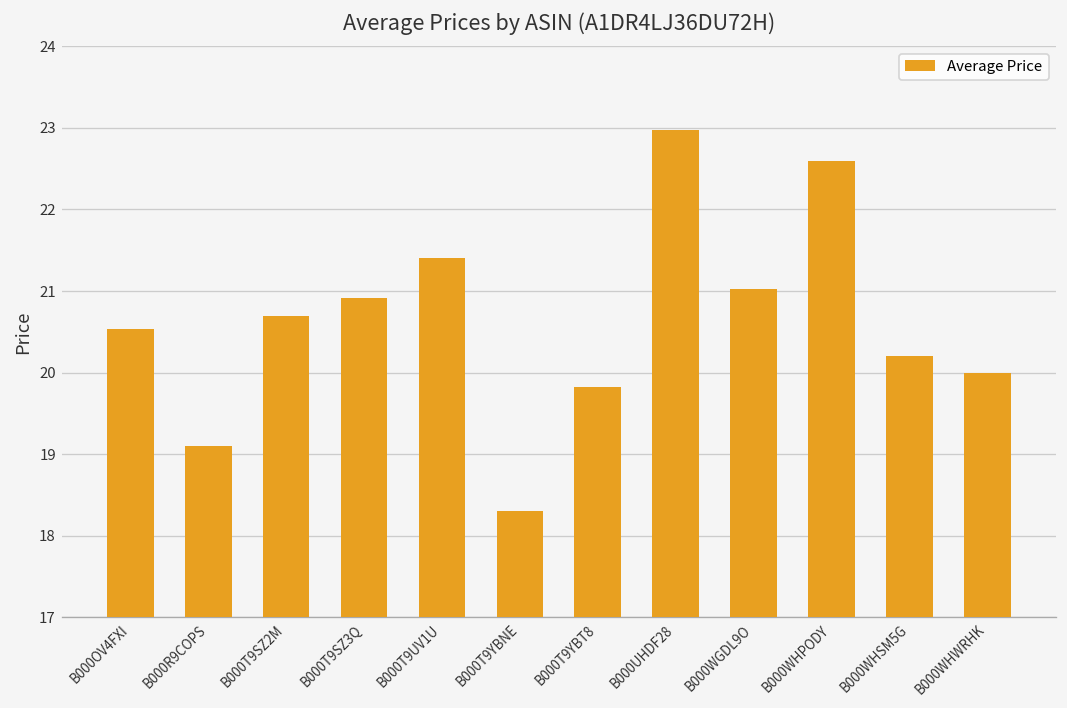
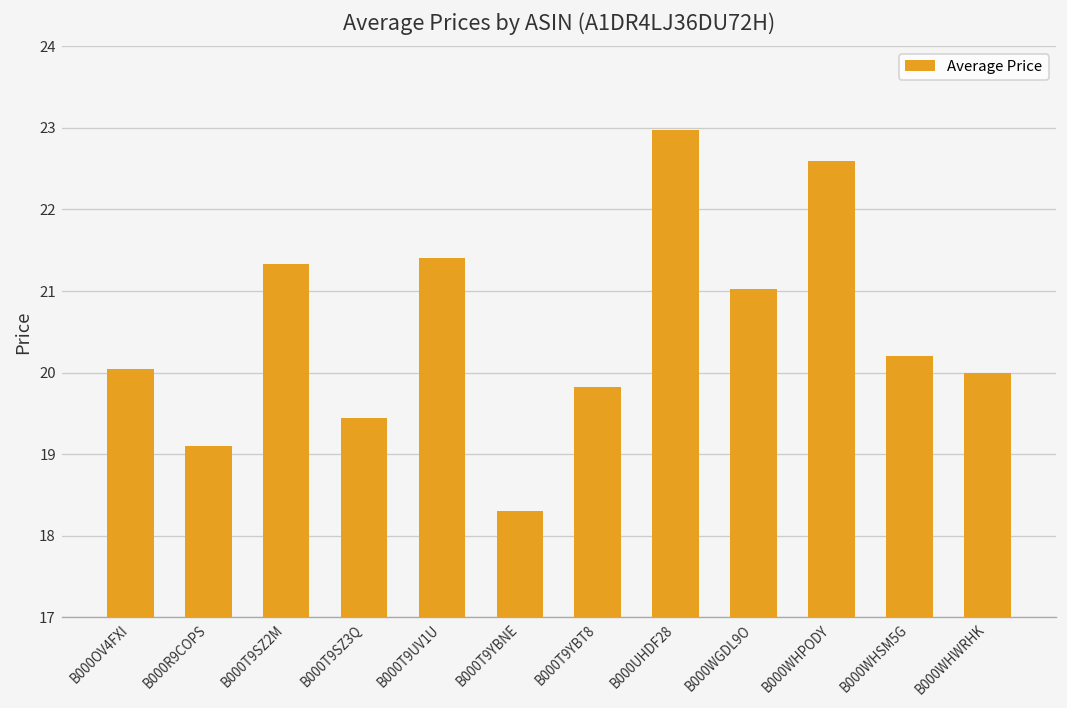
  {
-   "B000OV4FXI": 20.5,
+   "B000OV4FXI": 20.1,
    "B000R9COPS": 19.1,
-   "B000T9SZ2M": 20.7,
-   "B000T9SZ3Q": 20.9,
+   "B000T9SZ2M": 21.3,
+   "B000T9SZ3Q": 19.4,
    "B000T9UV1U": 21.4,
    "B000T9YBNE": 18.3,
    "B000T9YBT8": 19.8,
    "B000UHDF28": 23.0,
    "B000WGDL9O": 21.0,
    "B000WHPODY": 22.6,
    "B000WHSM5G": 20.2,
    "B000WHWRHK": 20.0
  }
